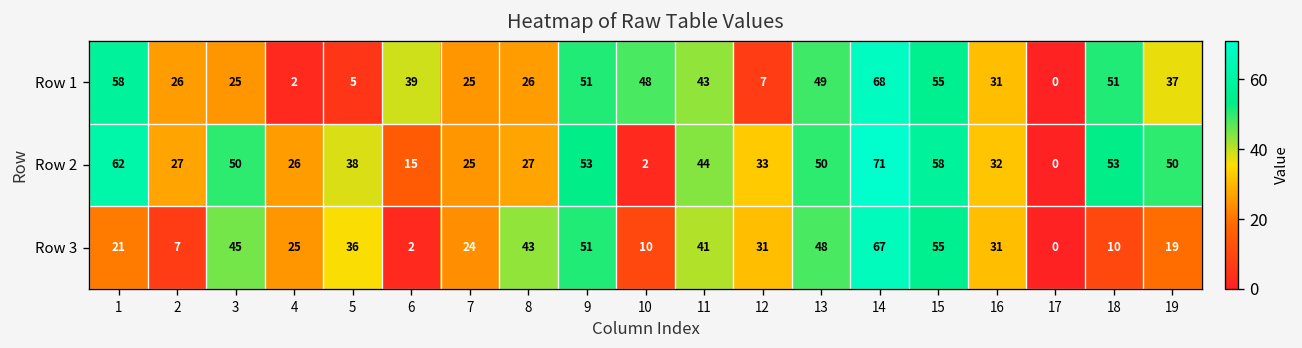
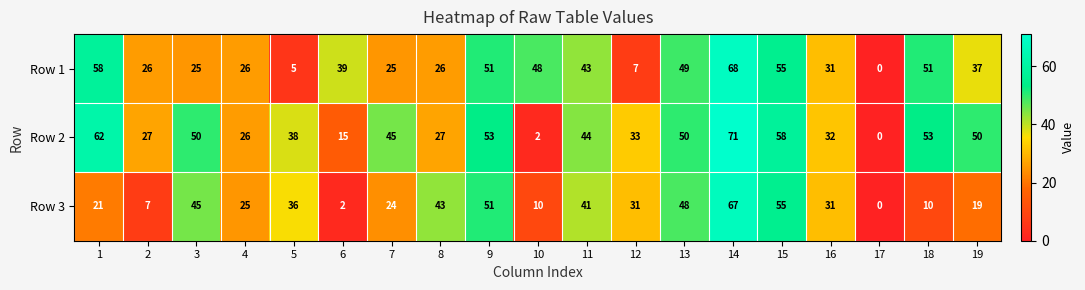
  {
    "Row 1": {
      "1": 58,
      "2": 26,
      "3": 25,
-     "4": 2,
+     "4": 26,
      "5": 5,
      "6": 39,
      "7": 25,
      "8": 26,
      "9": 51,
      "10": 48,
      "11": 43,
      "12": 7,
      "13": 49,
      "14": 68,
      "15": 55,
      "16": 31,
      "17": 0,
      "18": 51,
      "19": 37
    },
    "Row 2": {
      "1": 62,
      "2": 27,
      "3": 50,
      "4": 26,
      "5": 38,
      "6": 15,
-     "7": 25,
+     "7": 45,
      "8": 27,
      "9": 53,
      "10": 2,
      "11": 44,
      "12": 33,
      "13": 50,
      "14": 71,
      "15": 58,
      "16": 32,
      "17": 0,
      "18": 53,
      "19": 50
    },
    "Row 3": {
      "1": 21,
      "2": 7,
      "3": 45,
      "4": 25,
      "5": 36,
      "6": 2,
      "7": 24,
      "8": 43,
      "9": 51,
      "10": 10,
      "11": 41,
      "12": 31,
      "13": 48,
      "14": 67,
      "15": 55,
      "16": 31,
      "17": 0,
      "18": 10,
      "19": 19
    }
  }
